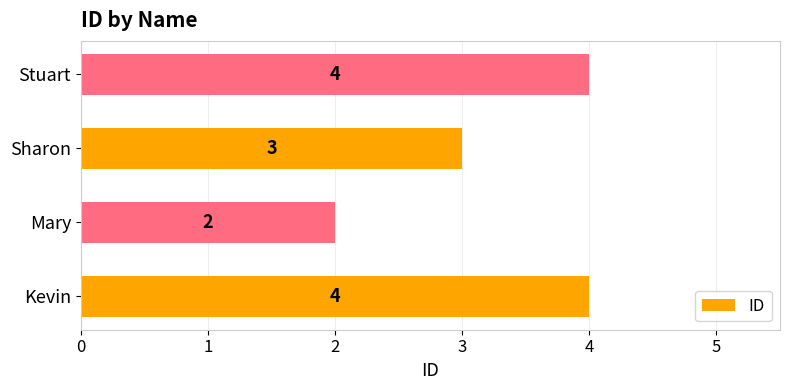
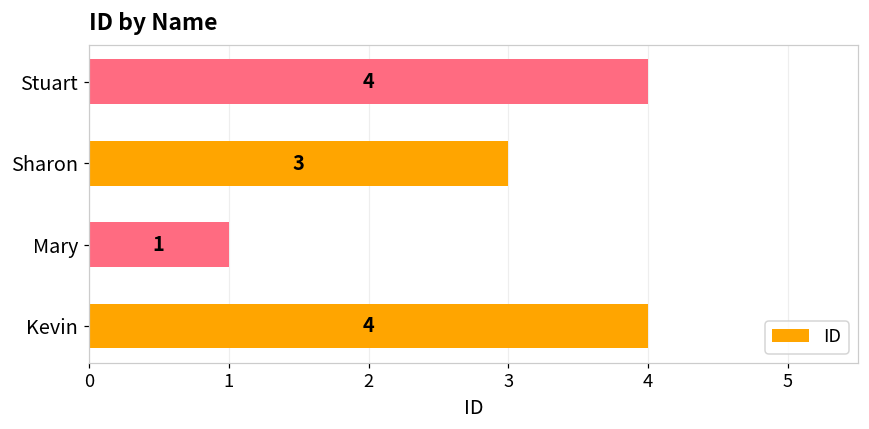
  {
    "Stuart": 4,
    "Sharon": 3,
-   "Mary": 2,
+   "Mary": 1,
    "Kevin": 4
  }
